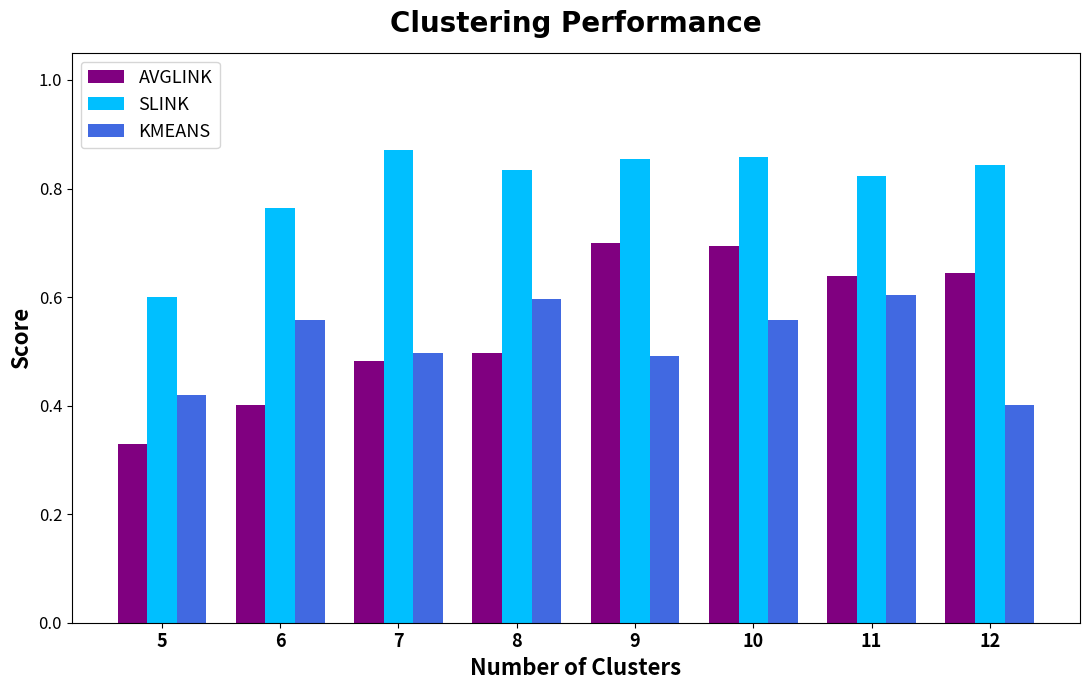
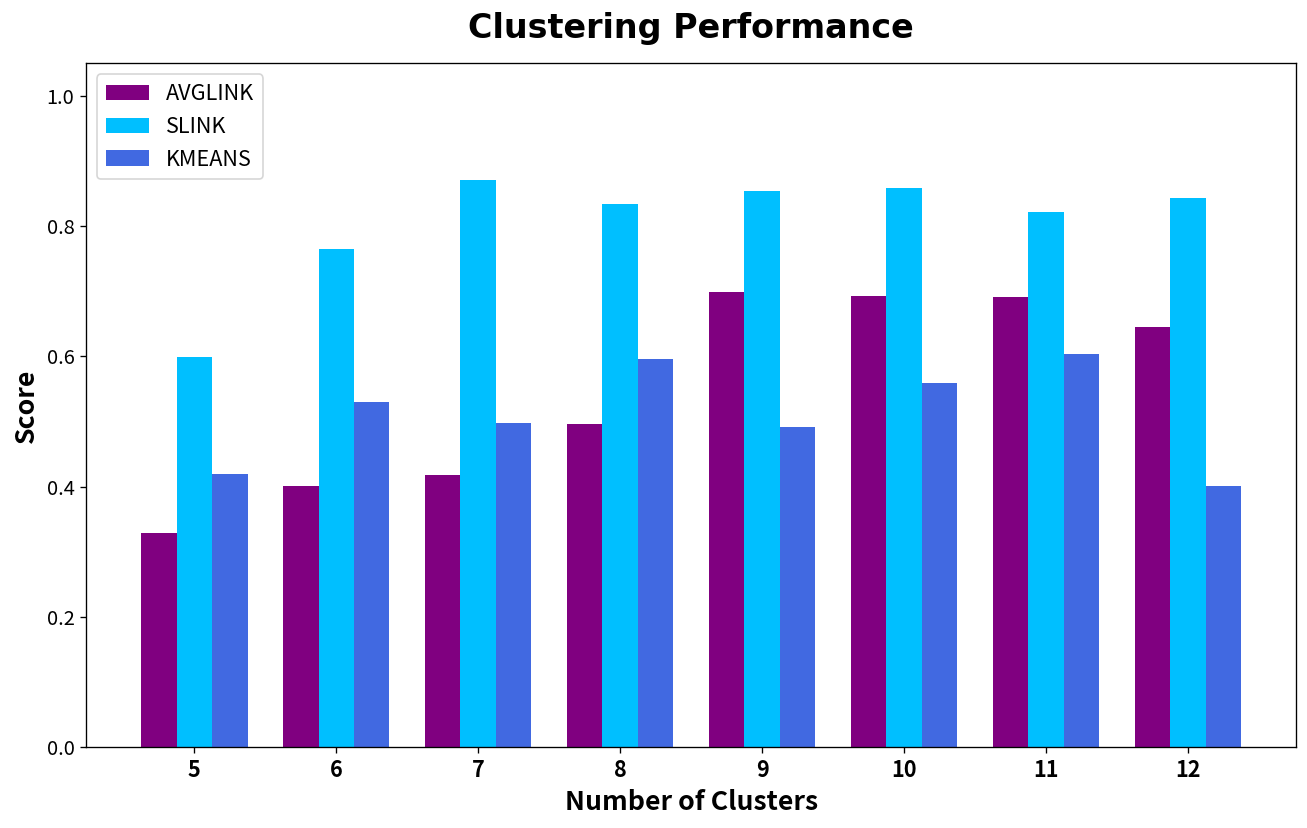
  {
    "AVGLINK": {
      "5": 0.33,
      "6": 0.40,
-     "7": 0.48,
+     "7": 0.42,
      "8": 0.50,
      "9": 0.70,
      "10": 0.69,
-     "11": 0.64,
+     "11": 0.69,
      "12": 0.64
    },
    "SLINK": {
      "5": 0.60,
      "6": 0.76,
      "7": 0.87,
      "8": 0.83,
      "9": 0.85,
      "10": 0.86,
      "11": 0.82,
      "12": 0.84
    },
    "KMEANS": {
      "5": 0.42,
-     "6": 0.56,
+     "6": 0.53,
      "7": 0.50,
      "8": 0.60,
      "9": 0.49,
      "10": 0.56,
      "11": 0.60,
      "12": 0.40
    }
  }
